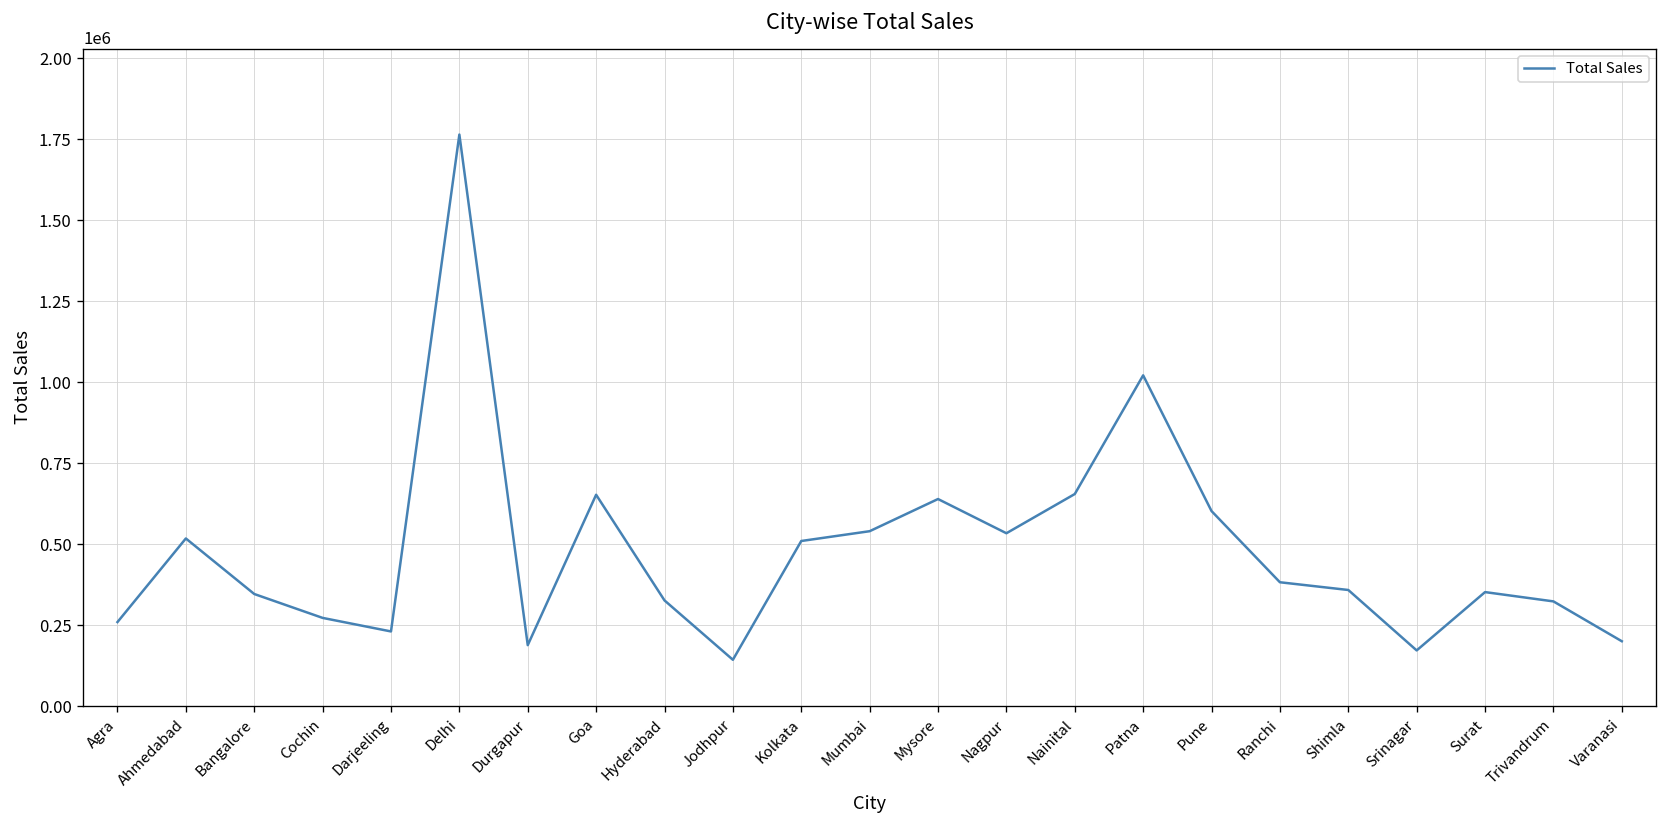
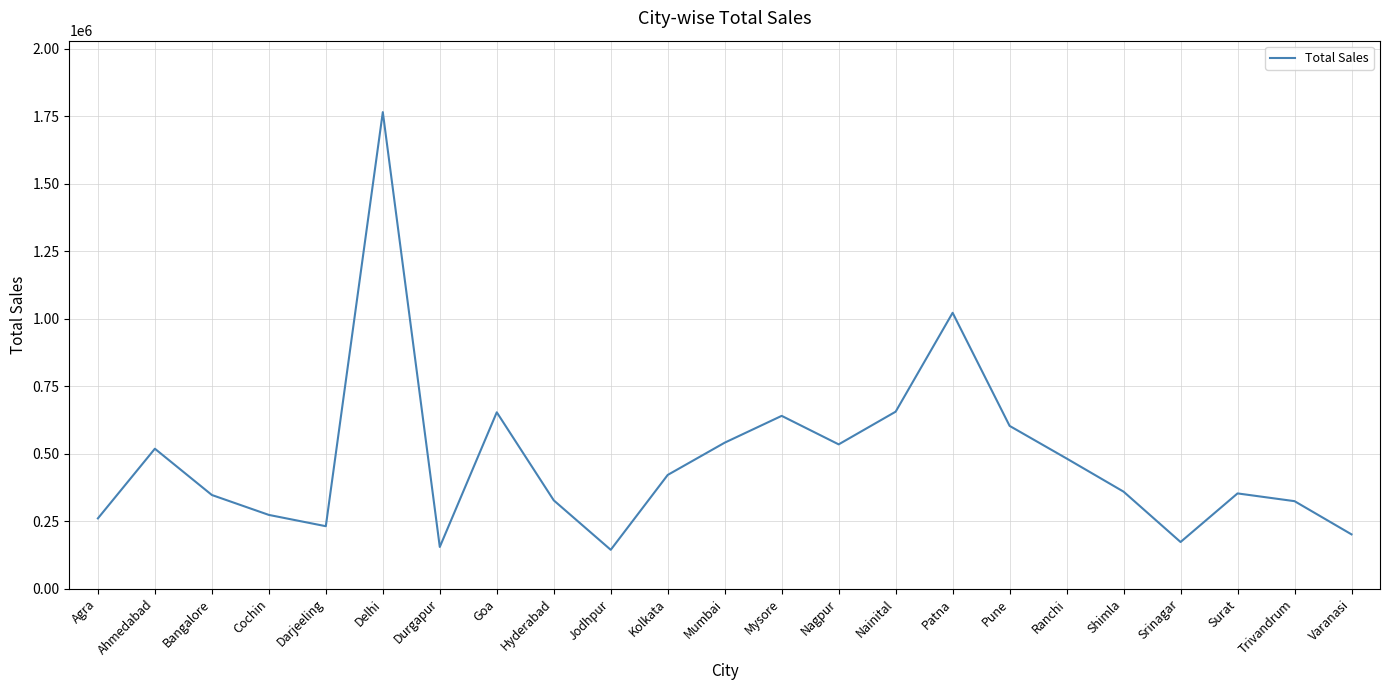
  {
    "Agra": 260000,
    "Ahmedabad": 520000,
    "Bangalore": 350000,
    "Cochin": 270000,
    "Darjeeling": 230000,
    "Delhi": 1760000,
-   "Durgapur": 190000,
+   "Durgapur": 150000,
    "Goa": 650000,
    "Hyderabad": 330000,
    "Jodhpur": 140000,
-   "Kolkata": 510000,
+   "Kolkata": 420000,
    "Mumbai": 540000,
    "Mysore": 640000,
    "Nagpur": 530000,
    "Nainital": 660000,
    "Patna": 1020000,
    "Pune": 600000,
-   "Ranchi": 380000,
+   "Ranchi": 480000,
    "Shimla": 360000,
    "Srinagar": 170000,
    "Surat": 350000,
    "Trivandrum": 320000,
    "Varanasi": 200000
  }
